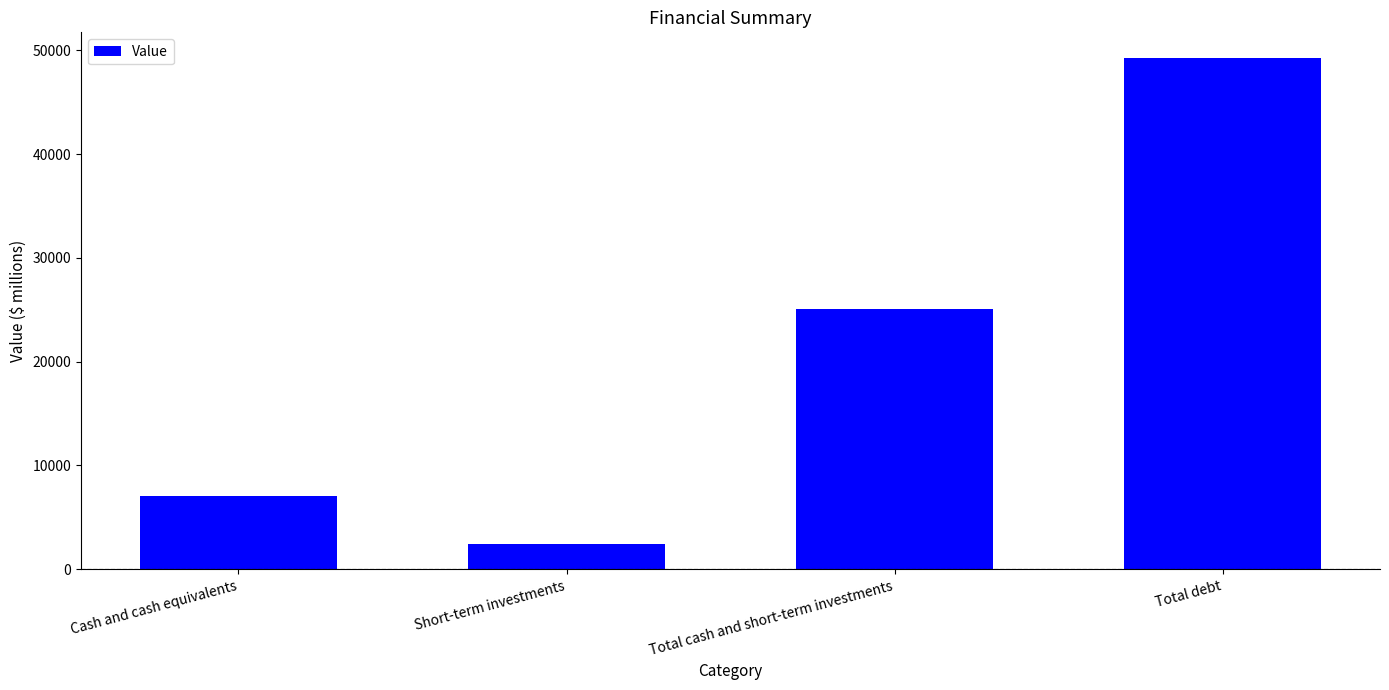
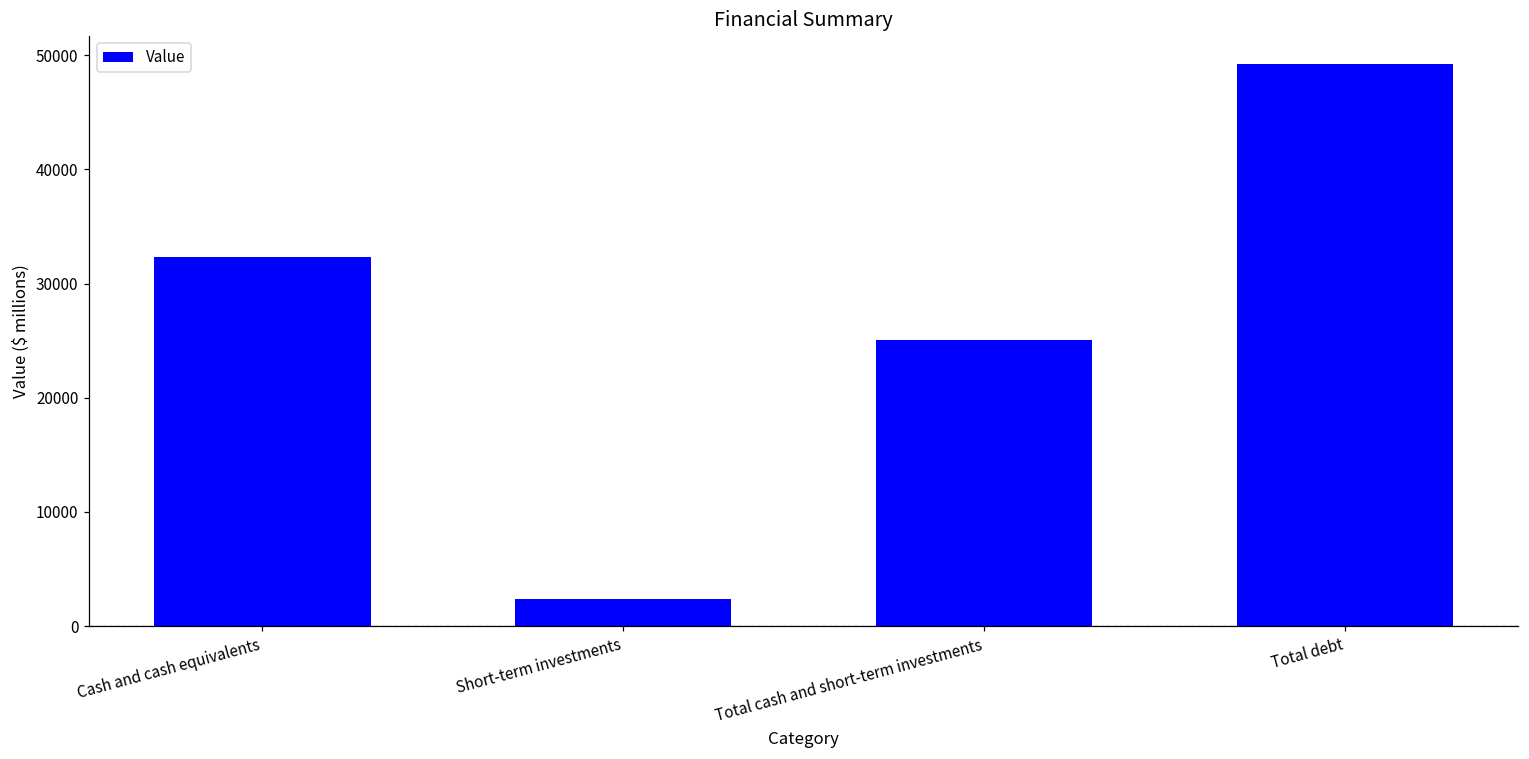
  {
-   "Cash and cash equivalents": 7100,
+   "Cash and cash equivalents": 32400,
    "Short-term investments": 2400,
    "Total cash and short-term investments": 25000,
    "Total debt": 49300
  }
